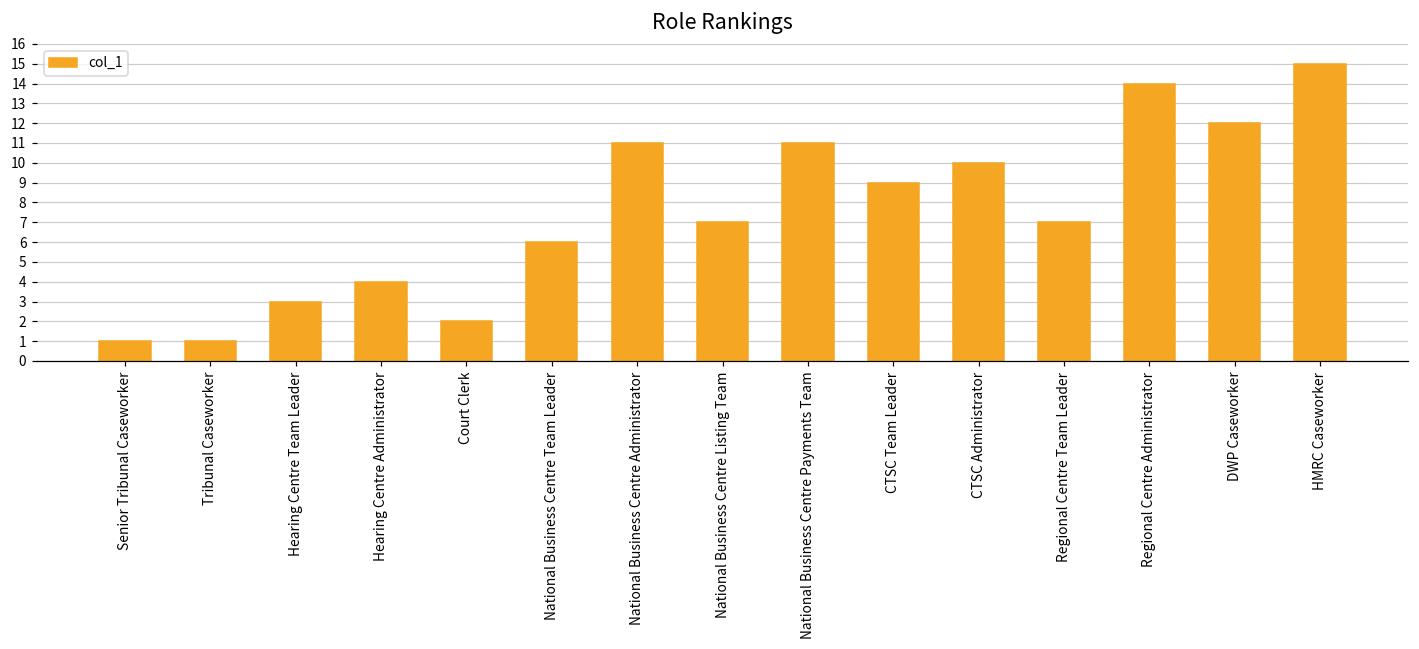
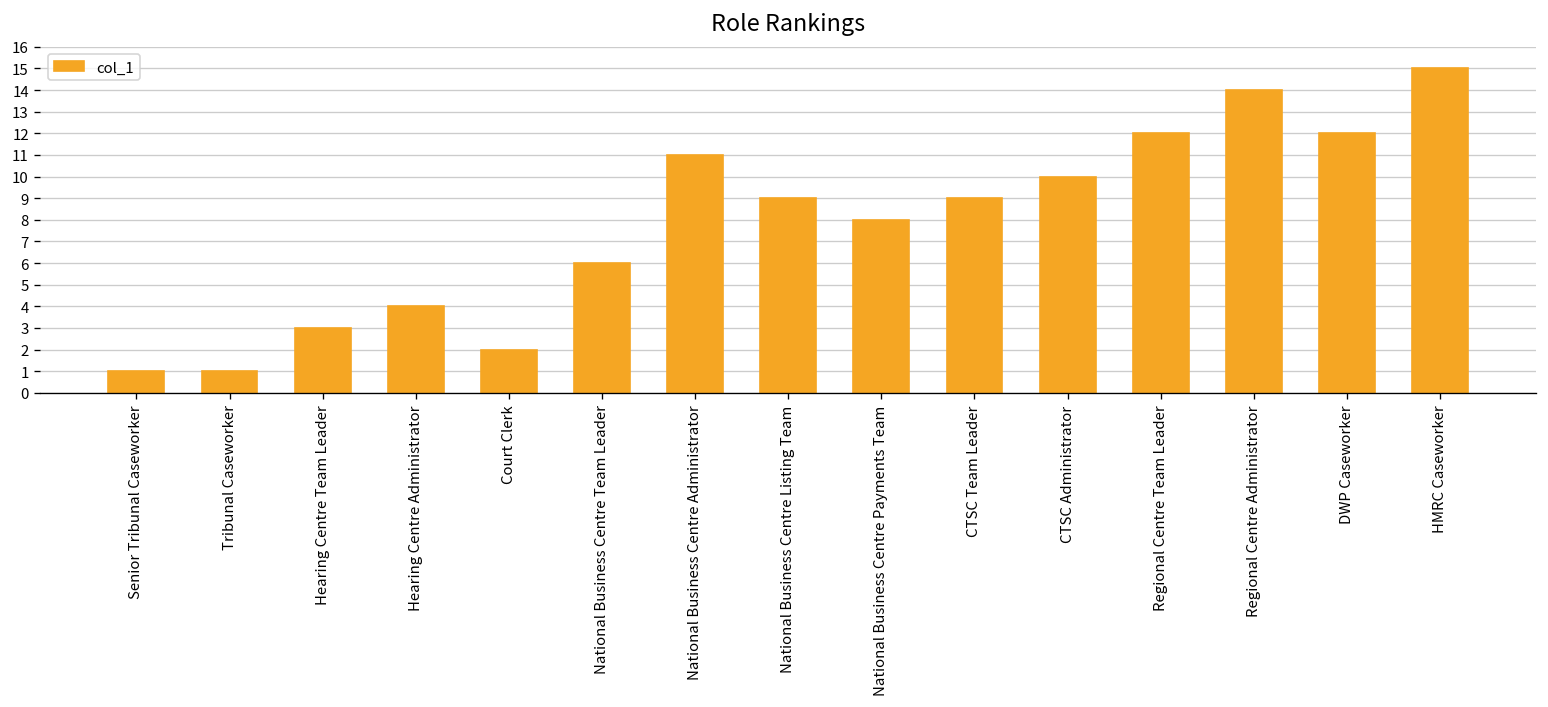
  {
    "Senior Tribunal Caseworker": 1,
    "Tribunal Caseworker": 1,
    "Hearing Centre Team Leader": 3,
    "Hearing Centre Administrator": 4,
    "Court Clerk": 2,
    "National Business Centre Team Leader": 6,
    "National Business Centre Administrator": 11,
-   "National Business Centre Listing Team": 7,
-   "National Business Centre Payments Team": 11,
+   "National Business Centre Listing Team": 9,
+   "National Business Centre Payments Team": 8,
    "CTSC Team Leader": 9,
    "CTSC Administrator": 10,
-   "Regional Centre Team Leader": 7,
+   "Regional Centre Team Leader": 12,
    "Regional Centre Administrator": 14,
    "DWP Caseworker": 12,
    "HMRC Caseworker": 15
  }
